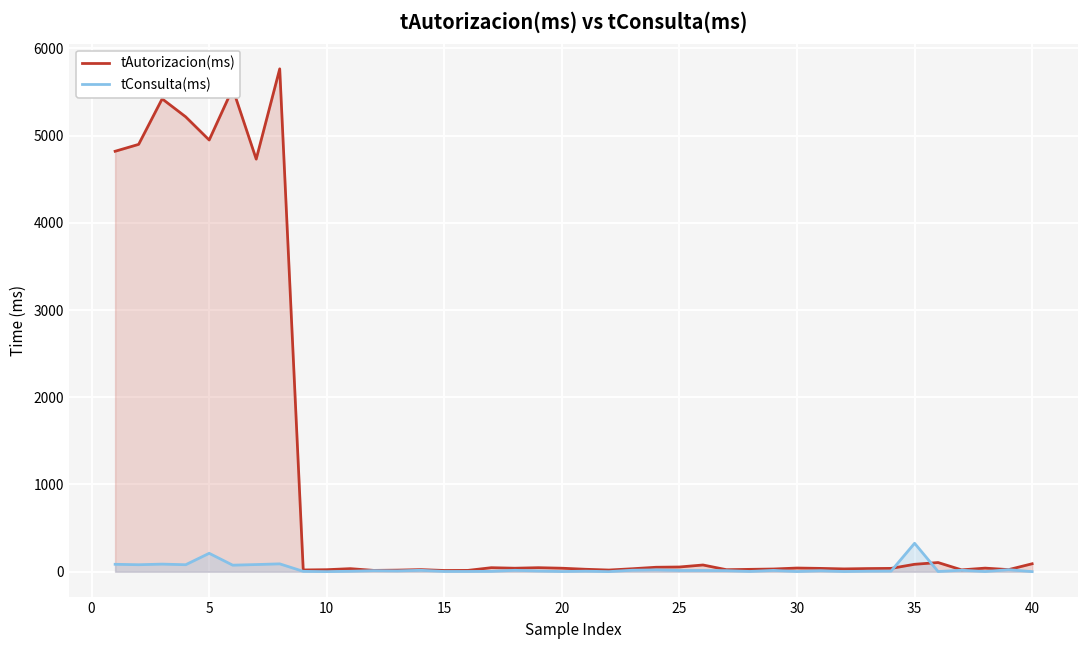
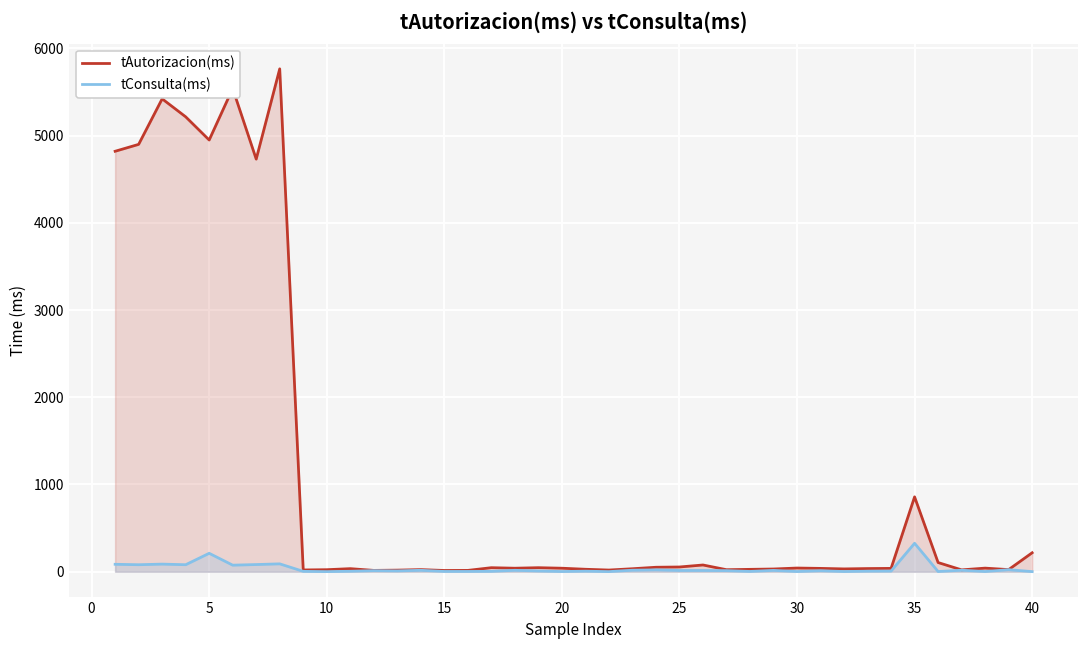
  {
    "tAutorizacion(ms)": {
      "5": 4900,
      "20": 0,
      "25": 100,
      "30": 0,
-     "35": 100,
-     "40": 100
+     "35": 900,
+     "40": 200
    },
    "tConsulta(ms)": {
      "5": 200,
      "20": 0,
      "25": 0,
      "30": 0,
      "35": 300,
      "40": 0
    }
  }
